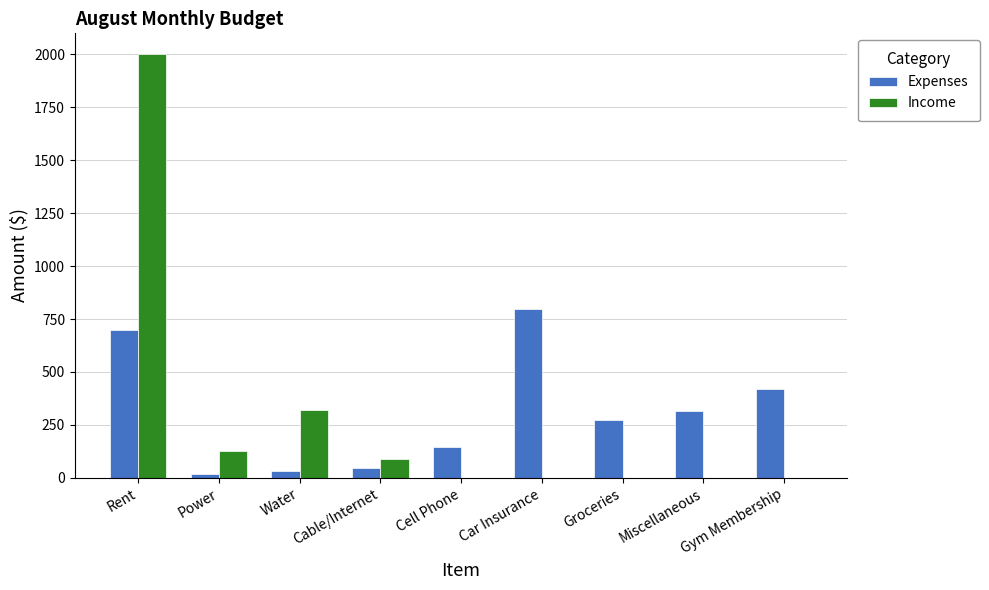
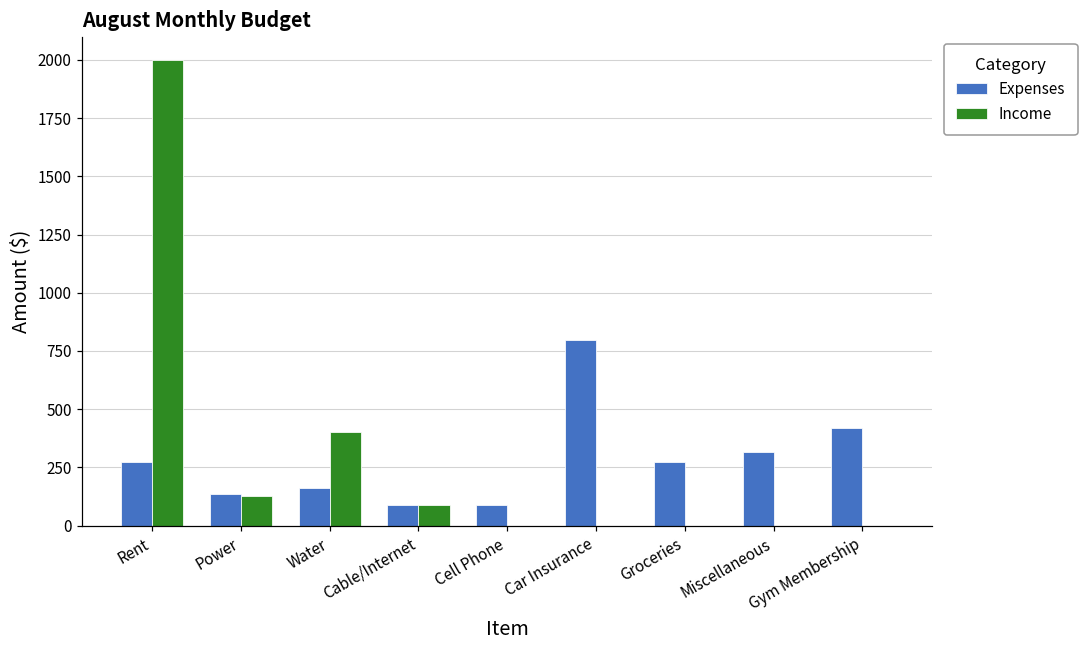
  {
    "Expenses": {
-     "Rent": 700,
-     "Power": 20,
-     "Water": 30,
-     "Cable/Internet": 50,
-     "Cell Phone": 150,
+     "Rent": 270,
+     "Power": 140,
+     "Water": 160,
+     "Cable/Internet": 90,
+     "Cell Phone": 90,
      "Car Insurance": 800,
      "Groceries": 270,
      "Miscellaneous": 310,
      "Gym Membership": 420
    },
    "Income": {
      "Rent": 2000,
      "Power": 130,
-     "Water": 320,
+     "Water": 400,
      "Cable/Internet": 90,
      "Cell Phone": 0,
      "Car Insurance": 0,
      "Groceries": 0,
      "Miscellaneous": 0,
      "Gym Membership": 0
    }
  }
